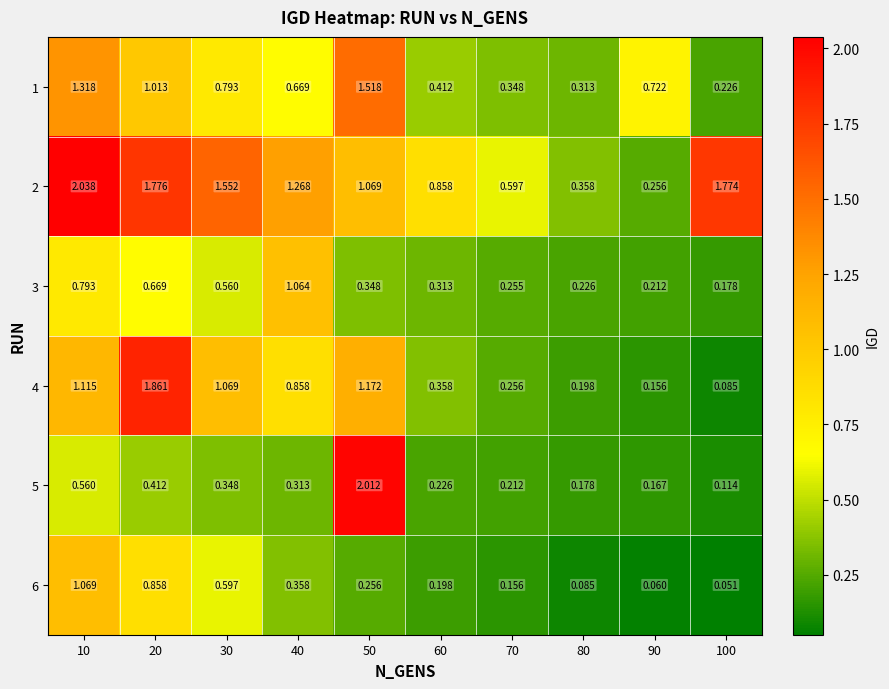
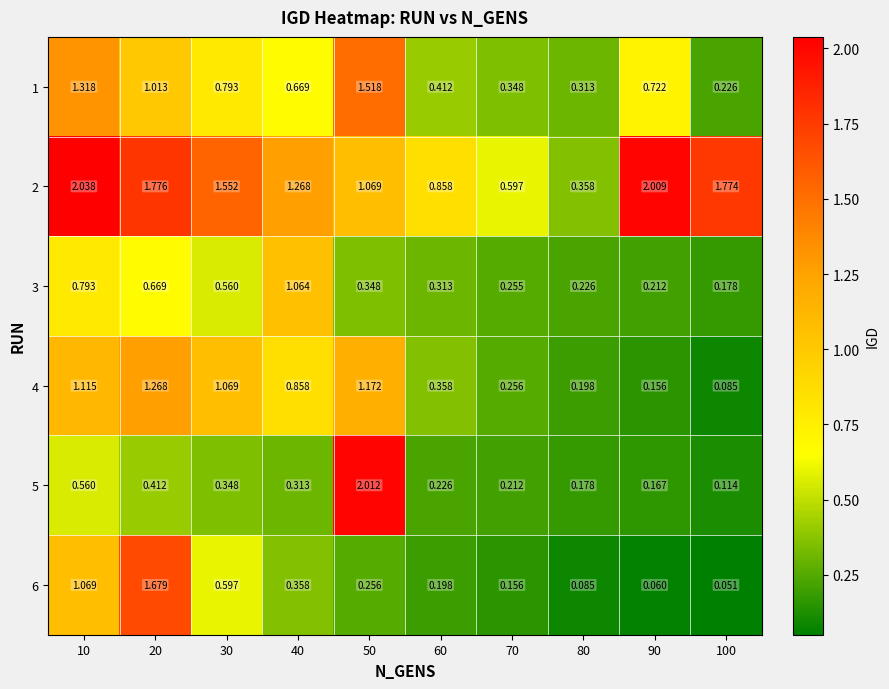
  {
    "2": {
-     "90": 0.256
+     "90": 2.009
    },
    "4": {
-     "20": 1.861
+     "20": 1.268
    },
    "6": {
-     "20": 0.858
+     "20": 1.679
    }
  }
